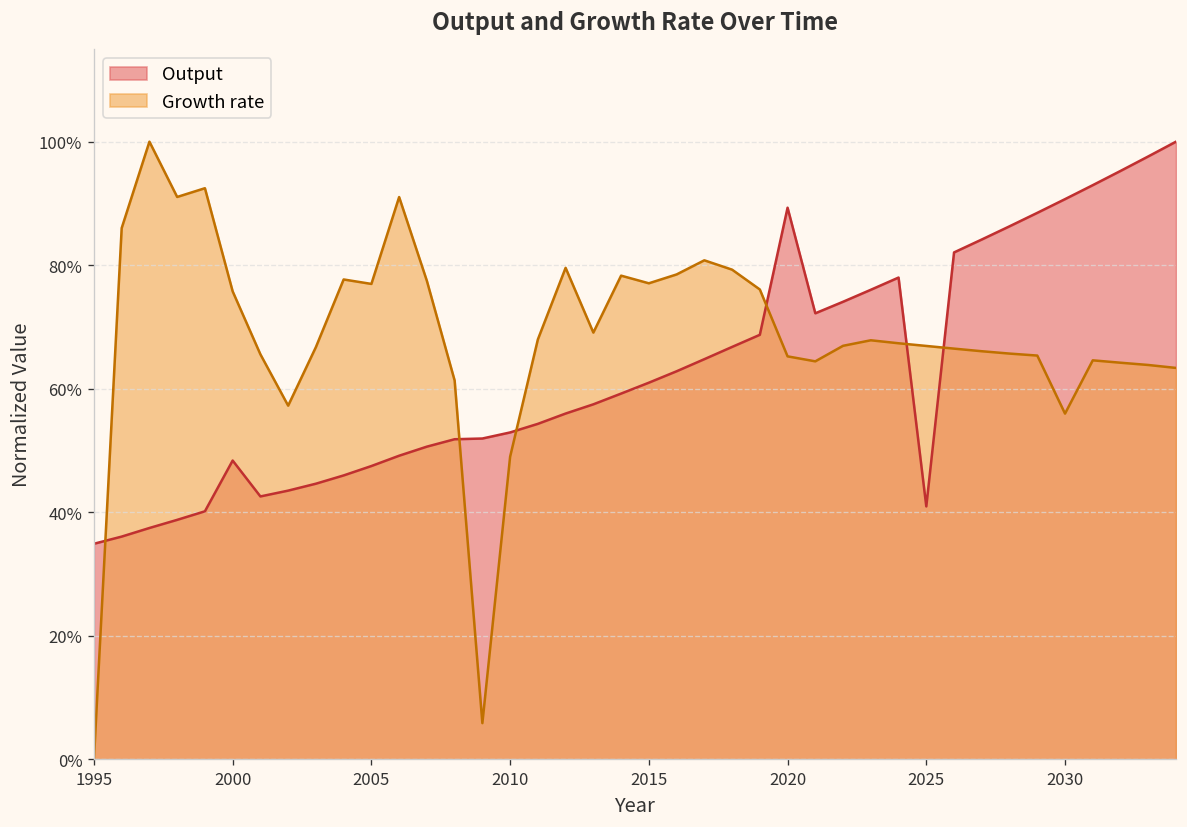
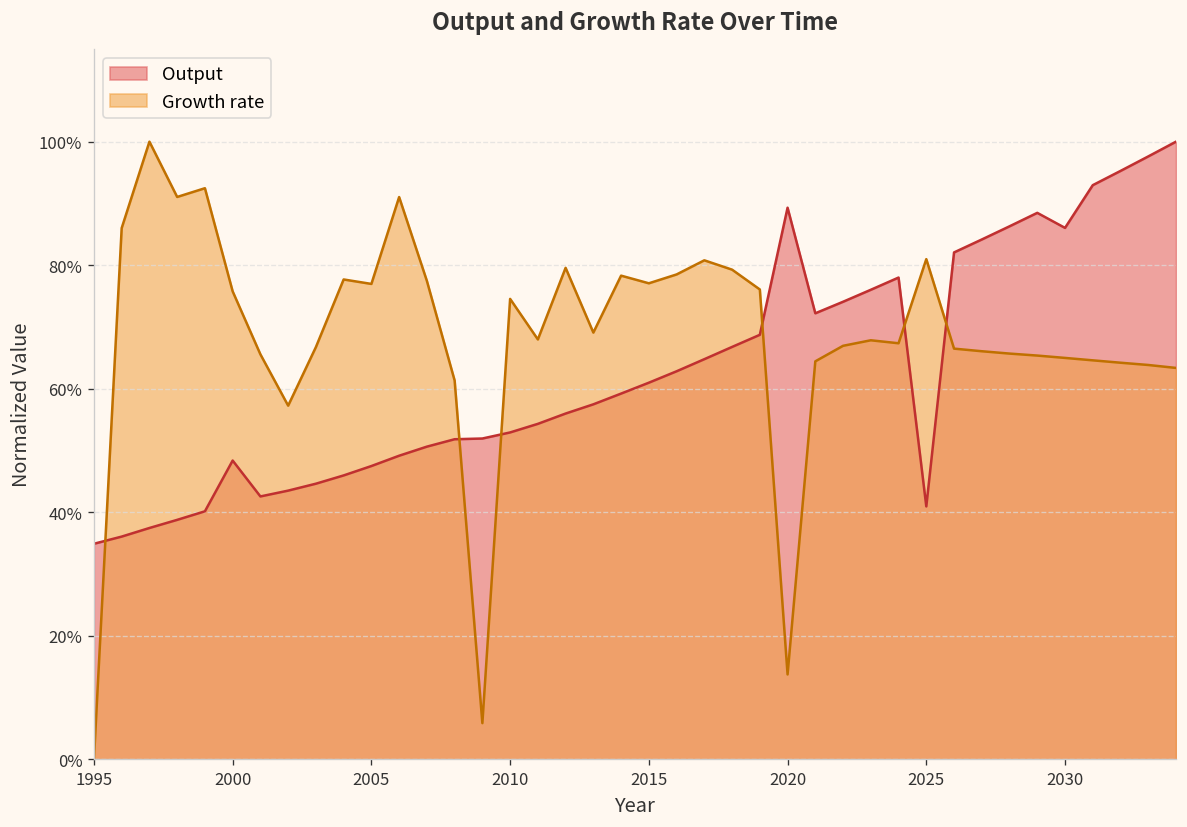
  {
    "Output": {
      "1995": "35%",
      "2000": "48%",
      "2005": "47%",
      "2010": "53%",
      "2015": "61%",
      "2020": "89%",
      "2025": "41%",
-     "2030": "91%"
+     "2030": "86%"
    },
    "Growth rate": {
      "1995": "0%",
      "2000": "76%",
      "2005": "77%",
-     "2010": "49%",
+     "2010": "75%",
      "2015": "77%",
-     "2020": "65%",
-     "2025": "67%",
-     "2030": "56%"
+     "2020": "14%",
+     "2025": "81%",
+     "2030": "65%"
    }
  }
